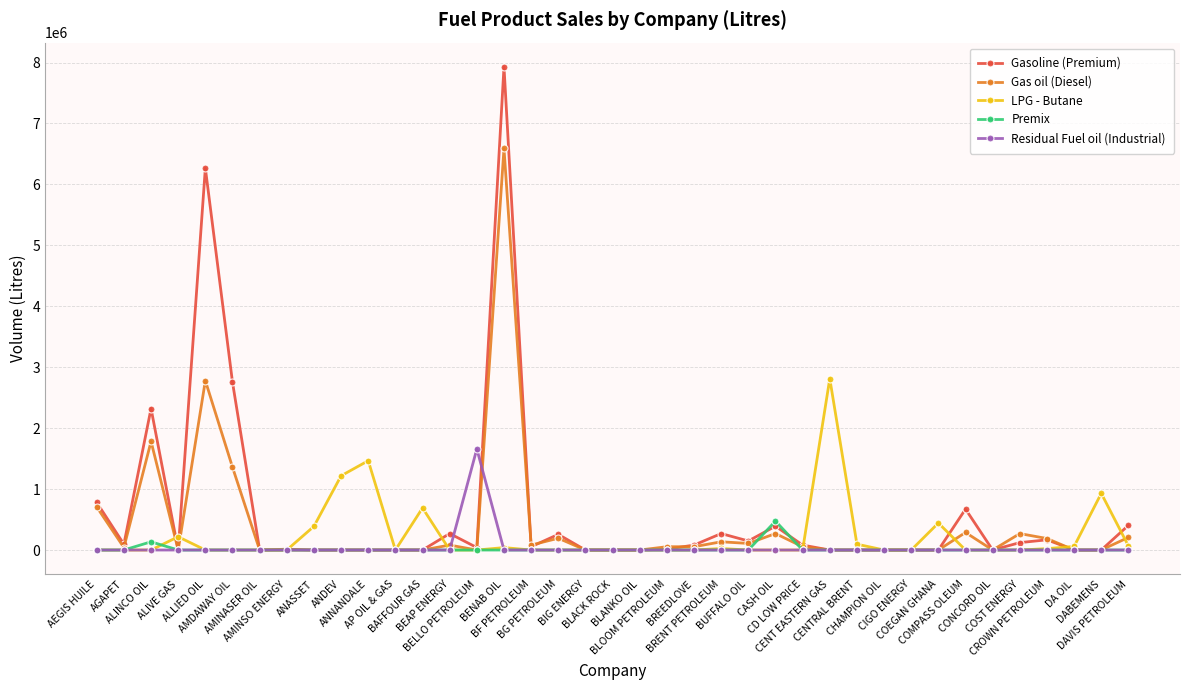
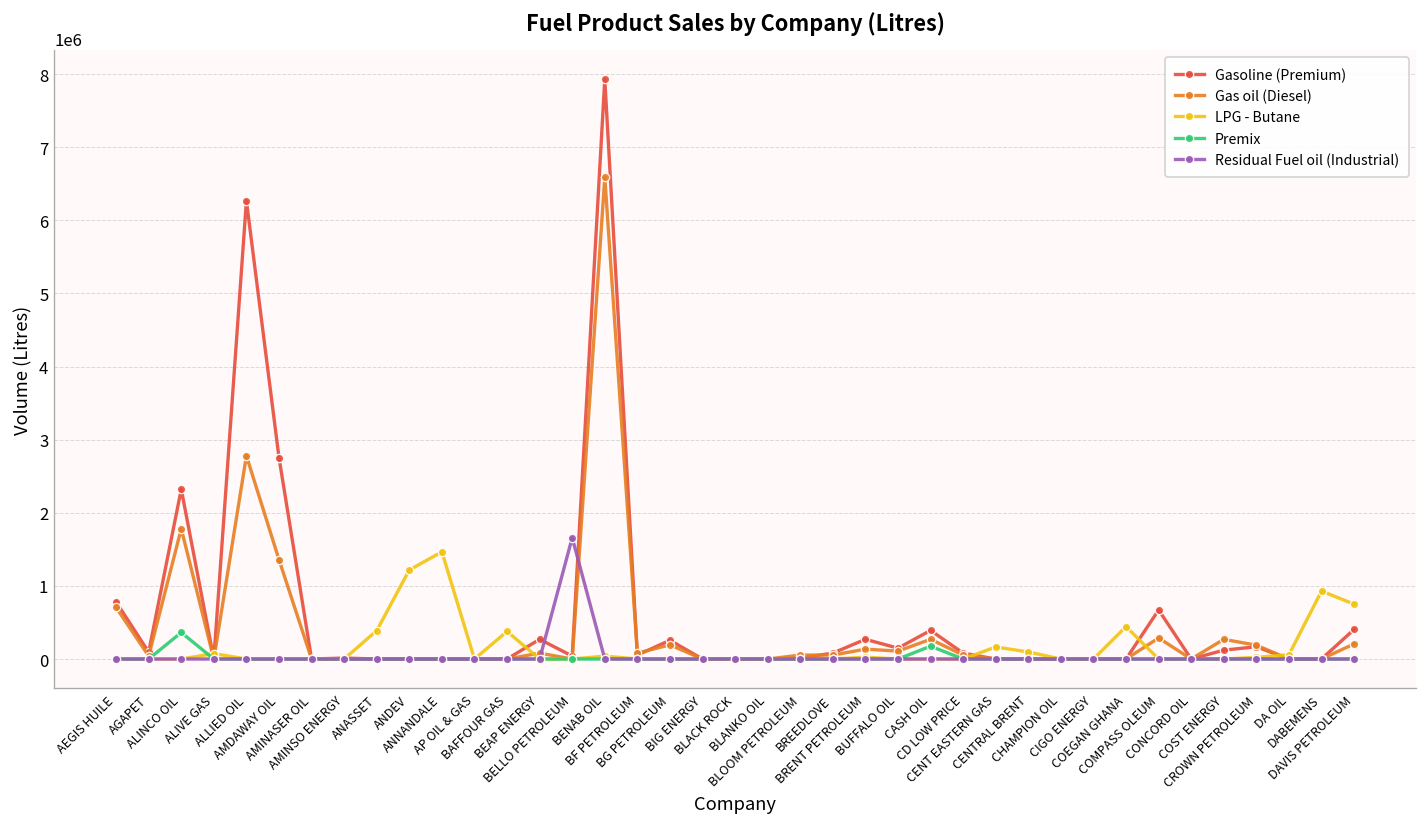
  {
    "LPG - Butane": {
-     "ALIVE GAS": 200000,
+     "ALIVE GAS": 100000,
      "ANASSET": 400000,
      "ANDEV": 1200000,
      "ANNANDALE": 1500000,
-     "BAFFOUR GAS": 700000,
-     "CENT EASTERN GAS": 2800000,
+     "BAFFOUR GAS": 400000,
+     "CENT EASTERN GAS": 200000,
      "CENTRAL BRENT": 100000,
      "COEGAN GHANA": 400000,
      "DA OIL": 100000,
      "DABEMENS": 900000,
-     "DAVIS PETROLEUM": 100000
+     "DAVIS PETROLEUM": 700000
    },
    "Premix": {
-     "ALINCO OIL": 100000,
-     "CASH OIL": 500000
+     "ALINCO OIL": 400000,
+     "CASH OIL": 200000
    },
    "Residual Fuel oil (Industrial)": {
      "BELLO PETROLEUM": 1700000
    }
  }
